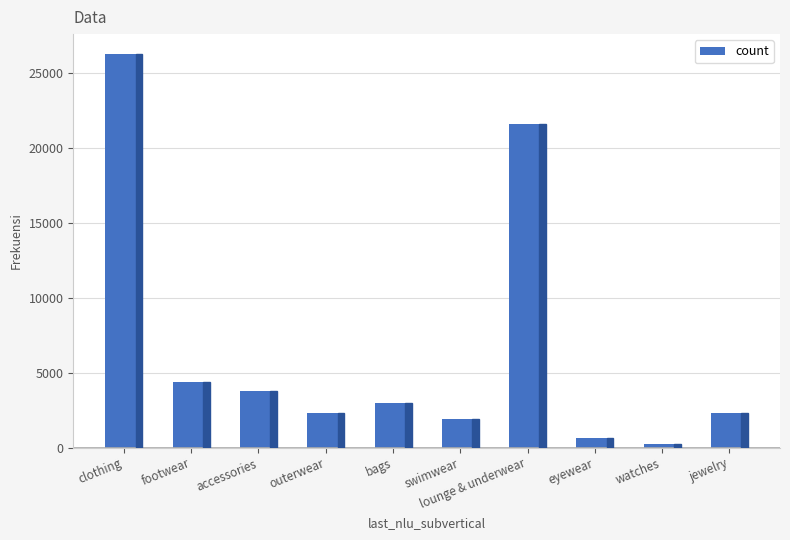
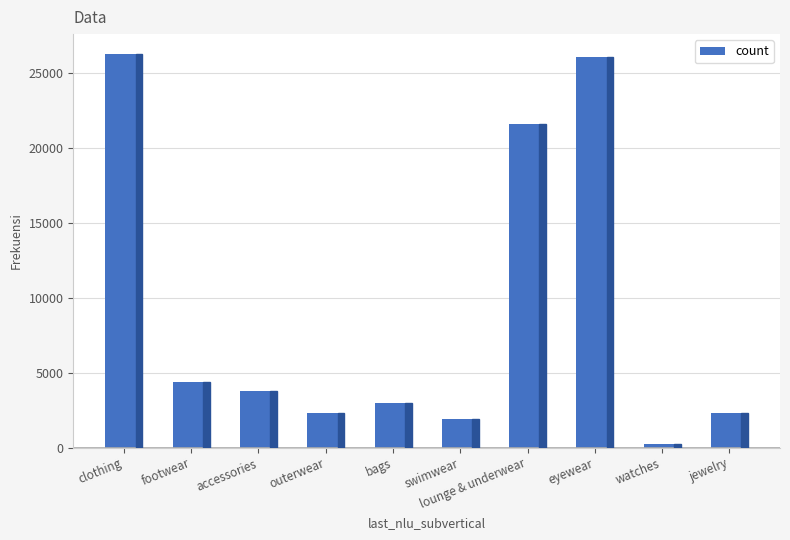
  {
    "clothing": 26300,
    "footwear": 4400,
    "accessories": 3800,
    "outerwear": 2300,
    "bags": 3000,
    "swimwear": 1900,
    "lounge & underwear": 21700,
-   "eyewear": 600,
+   "eyewear": 26100,
    "watches": 200,
    "jewelry": 2300
  }
